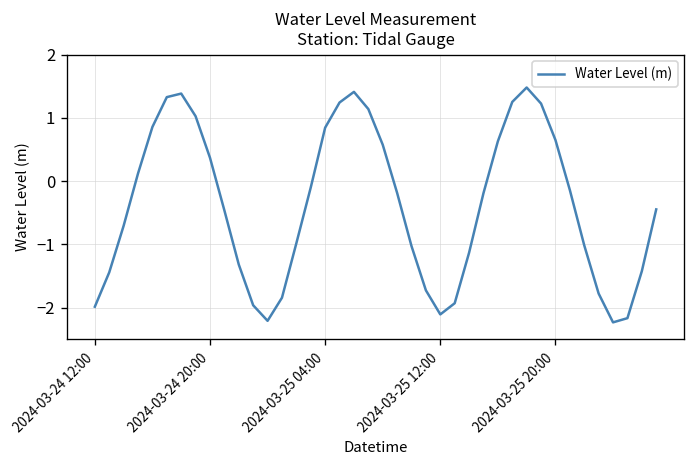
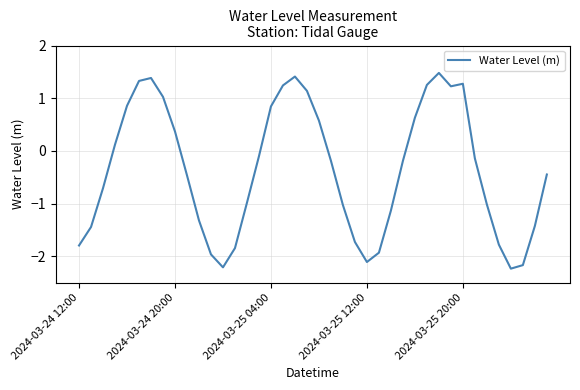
  {
-   "2024-03-24 12:00": -2.0,
+   "2024-03-24 12:00": -1.8,
    "2024-03-24 20:00": 0.4,
    "2024-03-25 04:00": 0.8,
    "2024-03-25 12:00": -2.1,
-   "2024-03-25 20:00": 0.6
+   "2024-03-25 20:00": 1.3
  }
